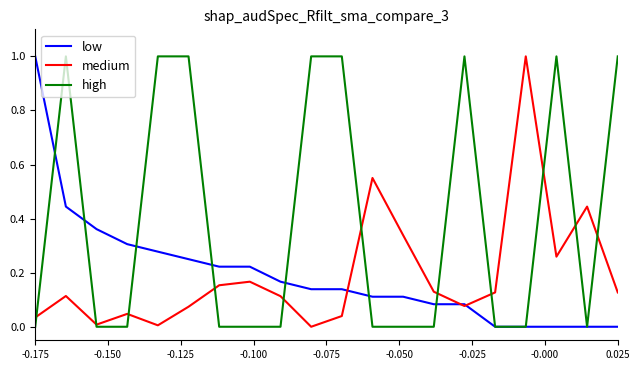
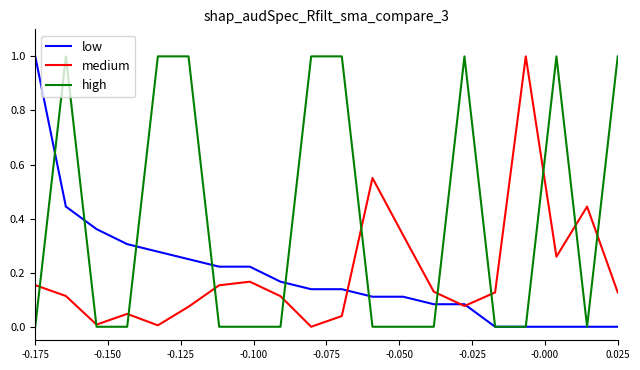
  {
    "low": {
      "-0.175": 1.00,
      "0.025": 0.00
    },
    "medium": {
-     "-0.175": 0.03,
+     "-0.175": 0.15,
      "0.025": 0.13
    },
    "high": {
      "-0.175": 0.00,
      "0.025": 1.00
    }
  }
